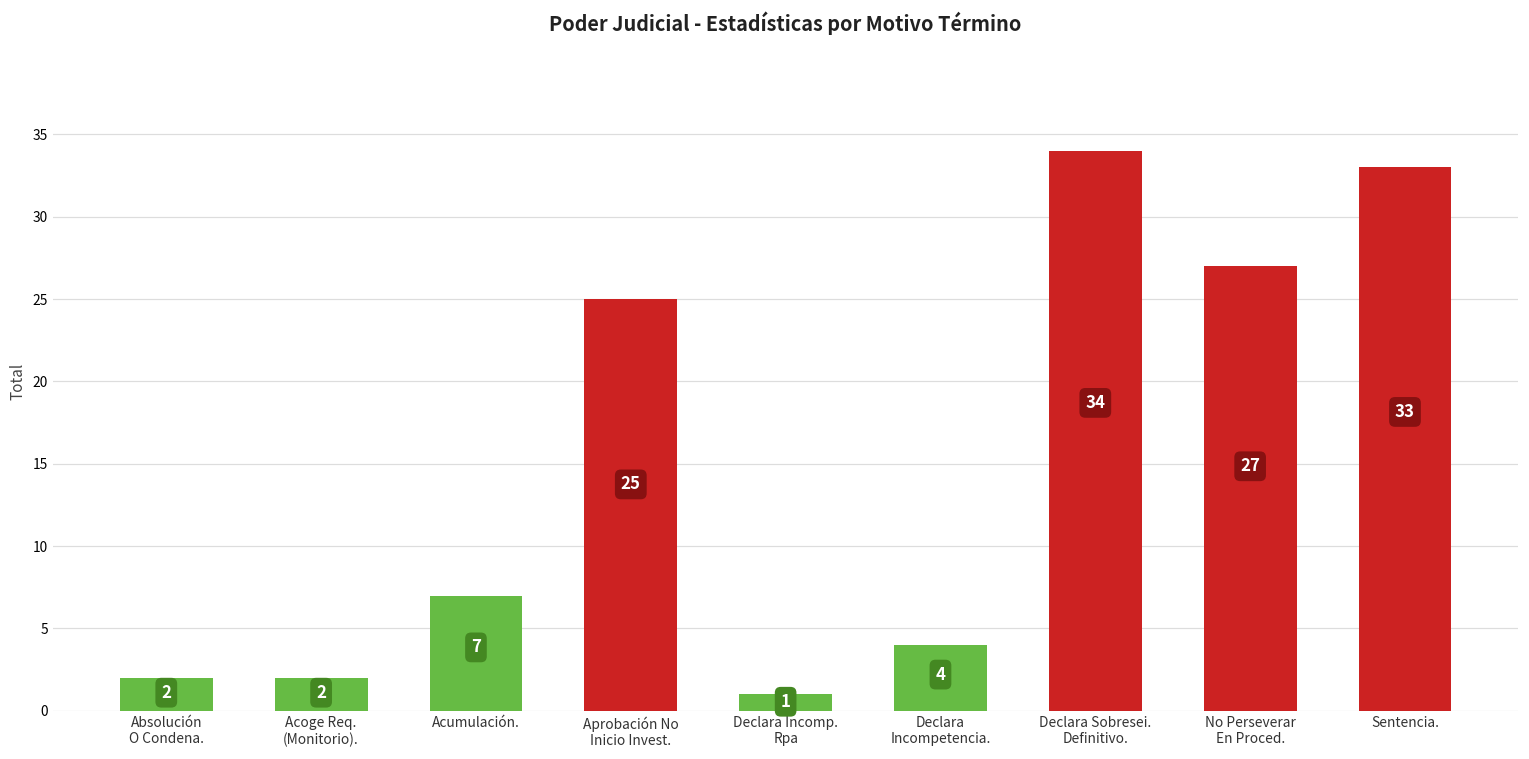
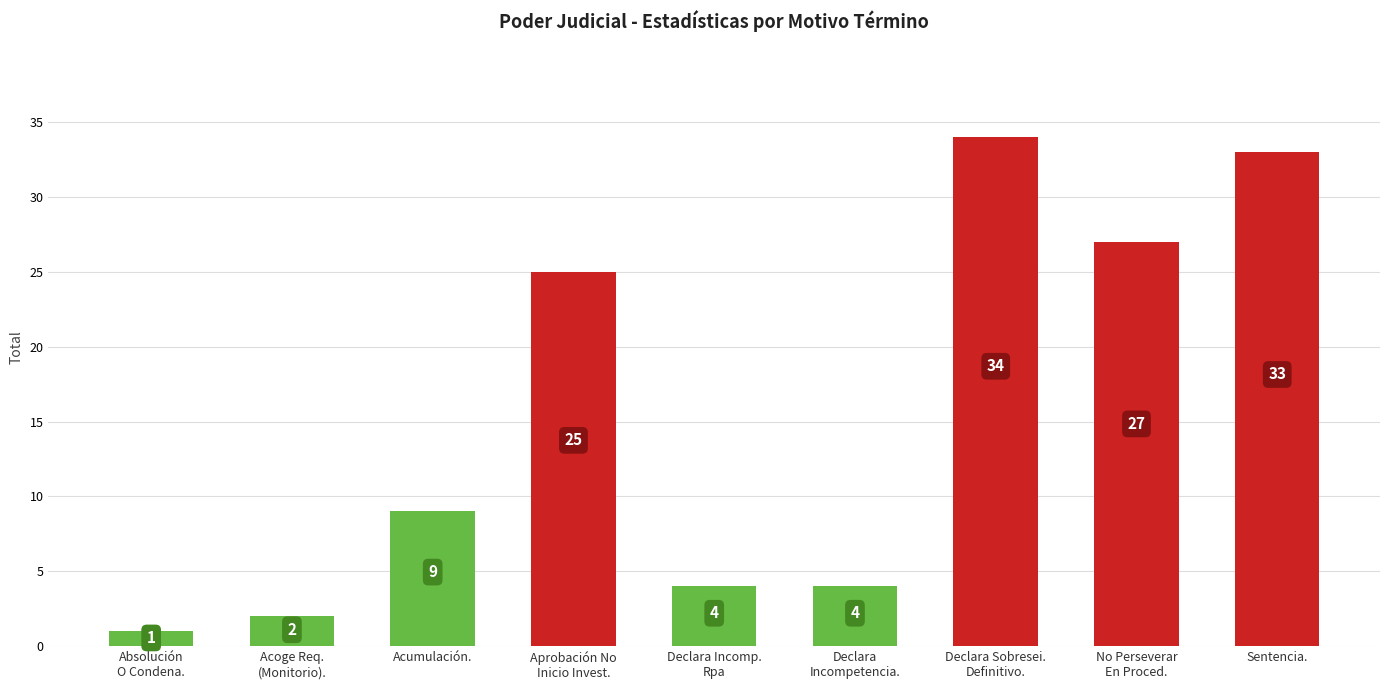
  {
-   "Absolución O Condena.": 2,
-   "Acumulación.": 7,
-   "Declara Incomp. Rpa": 1
+   "Absolución O Condena.": 1,
+   "Acumulación.": 9,
+   "Declara Incomp. Rpa": 4
  }
